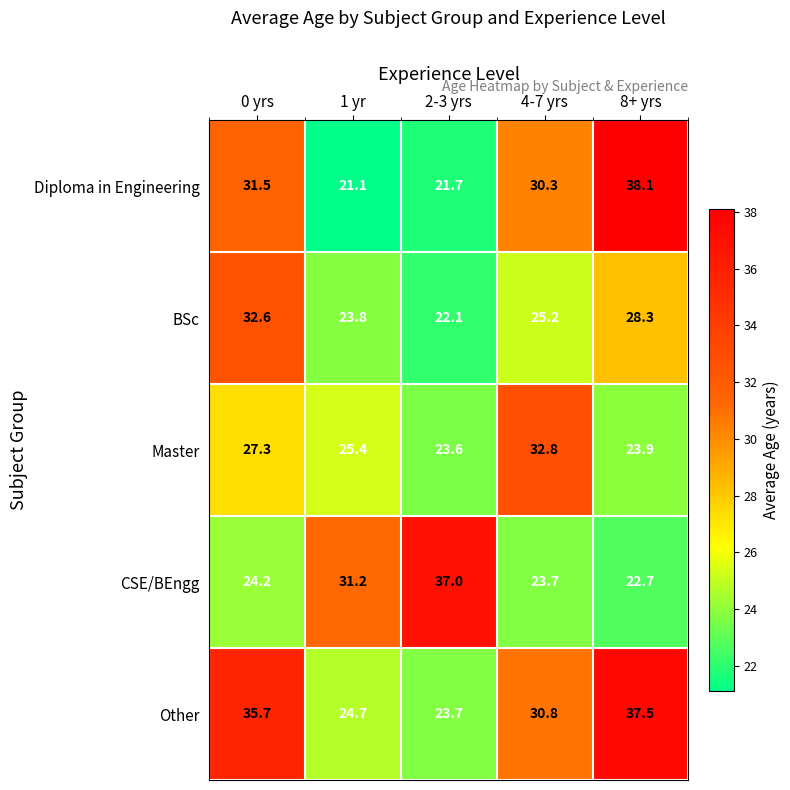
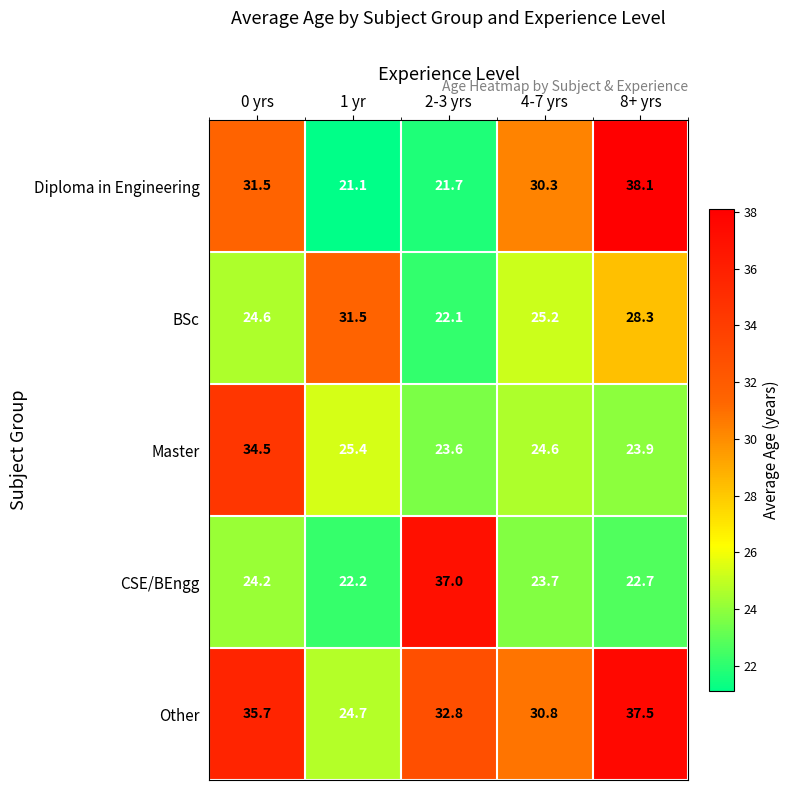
  {
    "Diploma in Engineering": {
      "0 yrs": 31.5,
      "1 yr": 21.1,
      "2-3 yrs": 21.7,
      "4-7 yrs": 30.3,
      "8+ yrs": 38.1
    },
    "BSc": {
-     "0 yrs": 32.6,
-     "1 yr": 23.8,
+     "0 yrs": 24.6,
+     "1 yr": 31.5,
      "2-3 yrs": 22.1,
      "4-7 yrs": 25.2,
      "8+ yrs": 28.3
    },
    "Master": {
-     "0 yrs": 27.3,
+     "0 yrs": 34.5,
      "1 yr": 25.4,
      "2-3 yrs": 23.6,
-     "4-7 yrs": 32.8,
+     "4-7 yrs": 24.6,
      "8+ yrs": 23.9
    },
    "CSE/BEngg": {
      "0 yrs": 24.2,
-     "1 yr": 31.2,
+     "1 yr": 22.2,
      "2-3 yrs": 37.0,
      "4-7 yrs": 23.7,
      "8+ yrs": 22.7
    },
    "Other": {
      "0 yrs": 35.7,
      "1 yr": 24.7,
-     "2-3 yrs": 23.7,
+     "2-3 yrs": 32.8,
      "4-7 yrs": 30.8,
      "8+ yrs": 37.5
    }
  }
